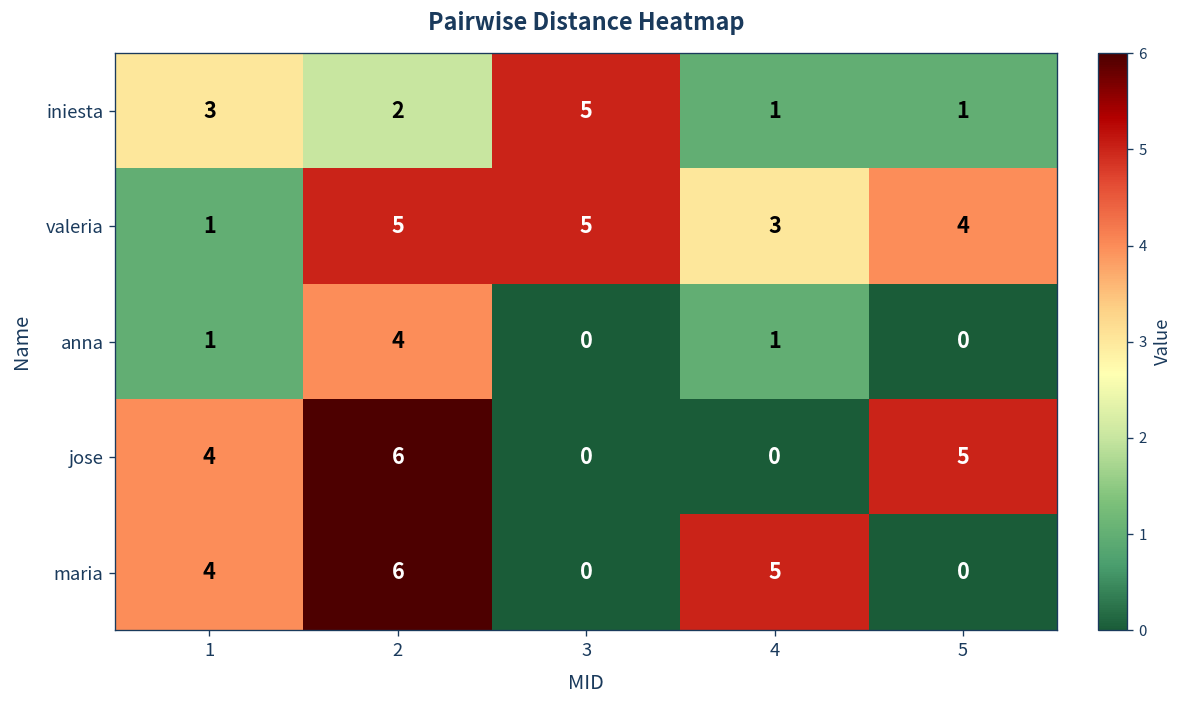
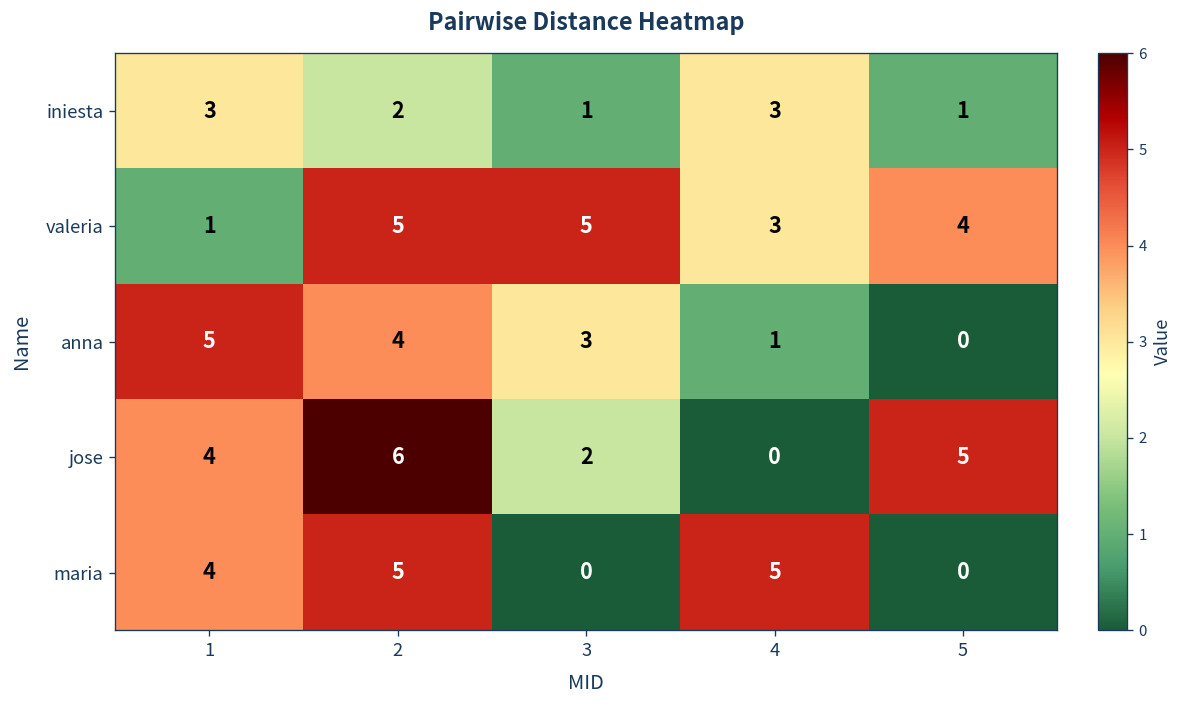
  {
    "iniesta": {
      "1": 3,
      "2": 2,
-     "3": 5,
-     "4": 1,
+     "3": 1,
+     "4": 3,
      "5": 1
    },
    "valeria": {
      "1": 1,
      "2": 5,
      "3": 5,
      "4": 3,
      "5": 4
    },
    "anna": {
-     "1": 1,
+     "1": 5,
      "2": 4,
-     "3": 0,
+     "3": 3,
      "4": 1,
      "5": 0
    },
    "jose": {
      "1": 4,
      "2": 6,
-     "3": 0,
+     "3": 2,
      "4": 0,
      "5": 5
    },
    "maria": {
      "1": 4,
-     "2": 6,
+     "2": 5,
      "3": 0,
      "4": 5,
      "5": 0
    }
  }
